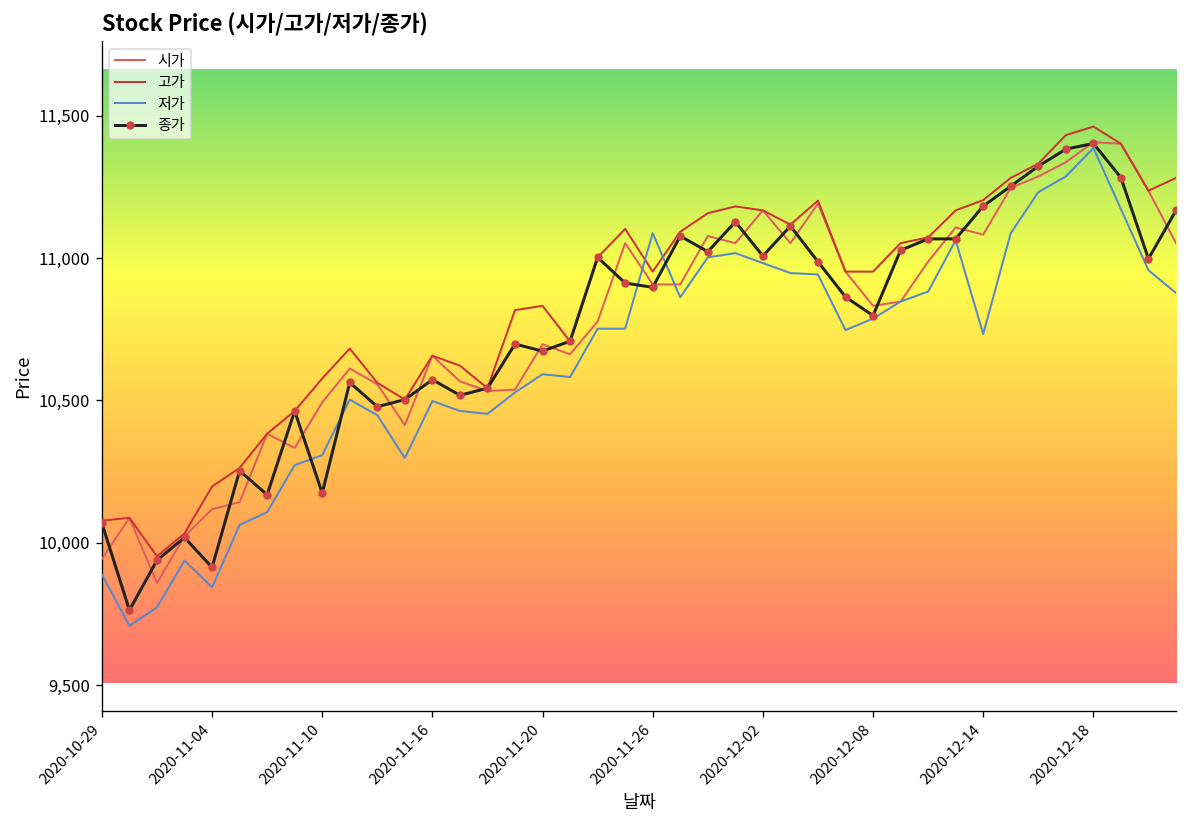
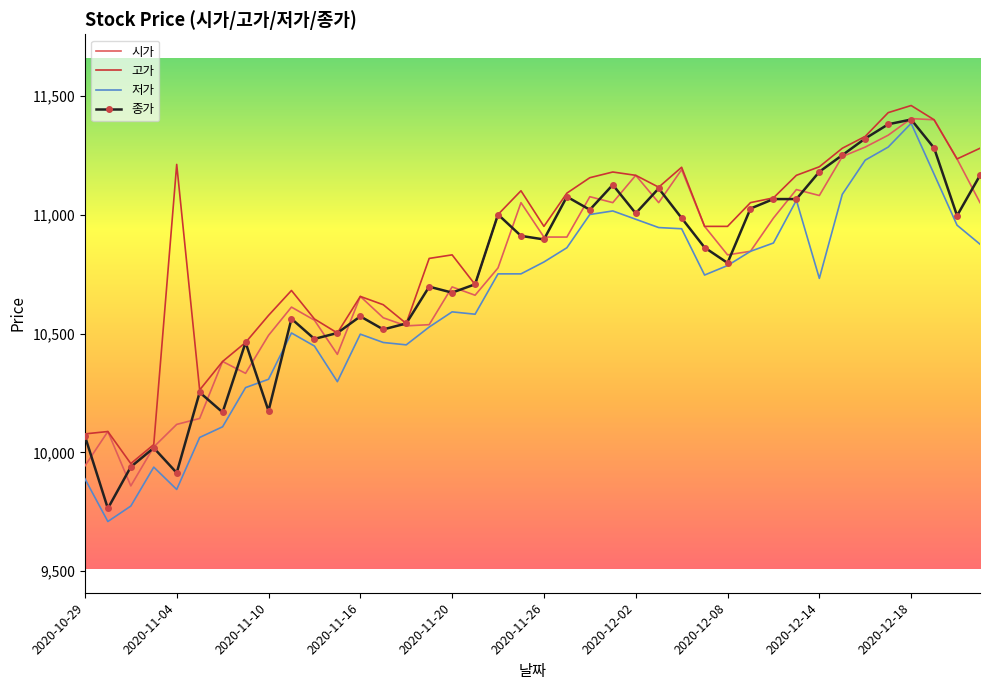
  {
    "시가": {
      "2020-10-29": "9,940",
      "2020-11-04": "10,120",
      "2020-11-10": "10,490",
      "2020-11-20": "10,700",
      "2020-12-08": "10,830",
      "2020-12-14": "11,080"
    },
    "고가": {
-     "2020-11-04": "10,200",
+     "2020-11-04": "11,210",
      "2020-11-10": "10,580",
      "2020-11-20": "10,830",
      "2020-11-26": "10,950",
      "2020-12-08": "10,950",
      "2020-12-14": "11,200",
      "2020-12-18": "11,460"
    },
    "저가": {
      "2020-10-29": "9,890",
      "2020-11-04": "9,840",
      "2020-11-10": "10,310",
      "2020-11-16": "10,500",
      "2020-11-20": "10,590",
-     "2020-11-26": "11,090",
+     "2020-11-26": "10,800",
      "2020-12-02": "10,980",
      "2020-12-08": "10,790",
      "2020-12-14": "10,730",
      "2020-12-18": "11,390"
    },
    "종가": {
      "2020-11-04": "9,910",
      "2020-11-10": "10,180",
      "2020-11-16": "10,570",
      "2020-11-20": "10,670",
      "2020-12-02": "11,010",
      "2020-12-08": "10,800",
      "2020-12-14": "11,180"
    }
  }
